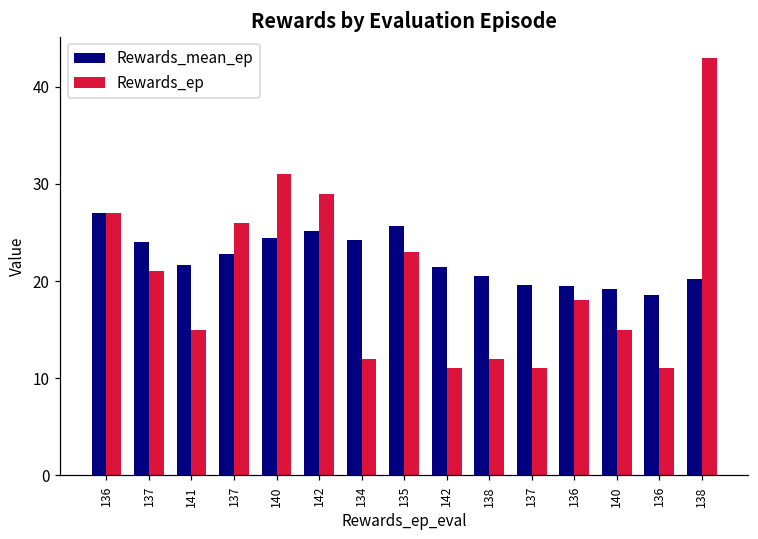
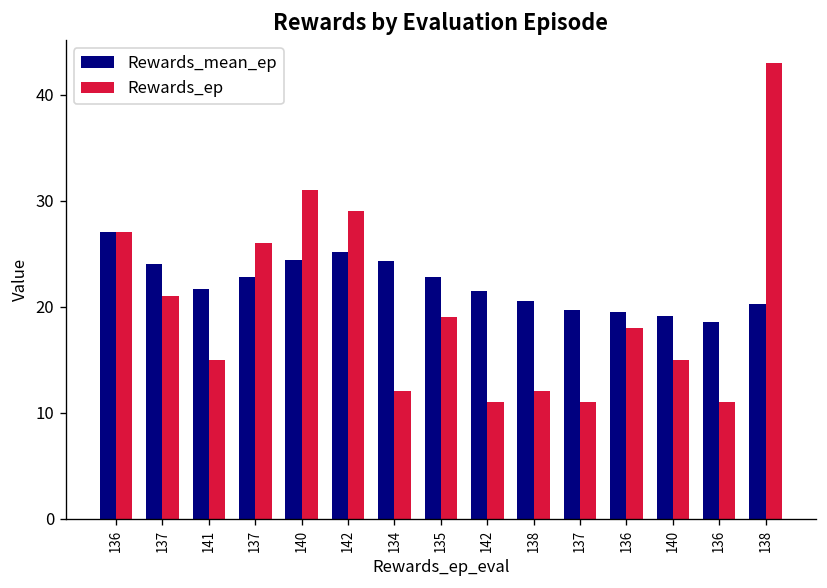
  {
    "Rewards_mean_ep": {
      "141": 22,
      "134": 24,
-     "135": 26
+     "135": 23
    },
    "Rewards_ep": {
      "141": 15,
      "134": 12,
-     "135": 23
+     "135": 19
    }
  }
